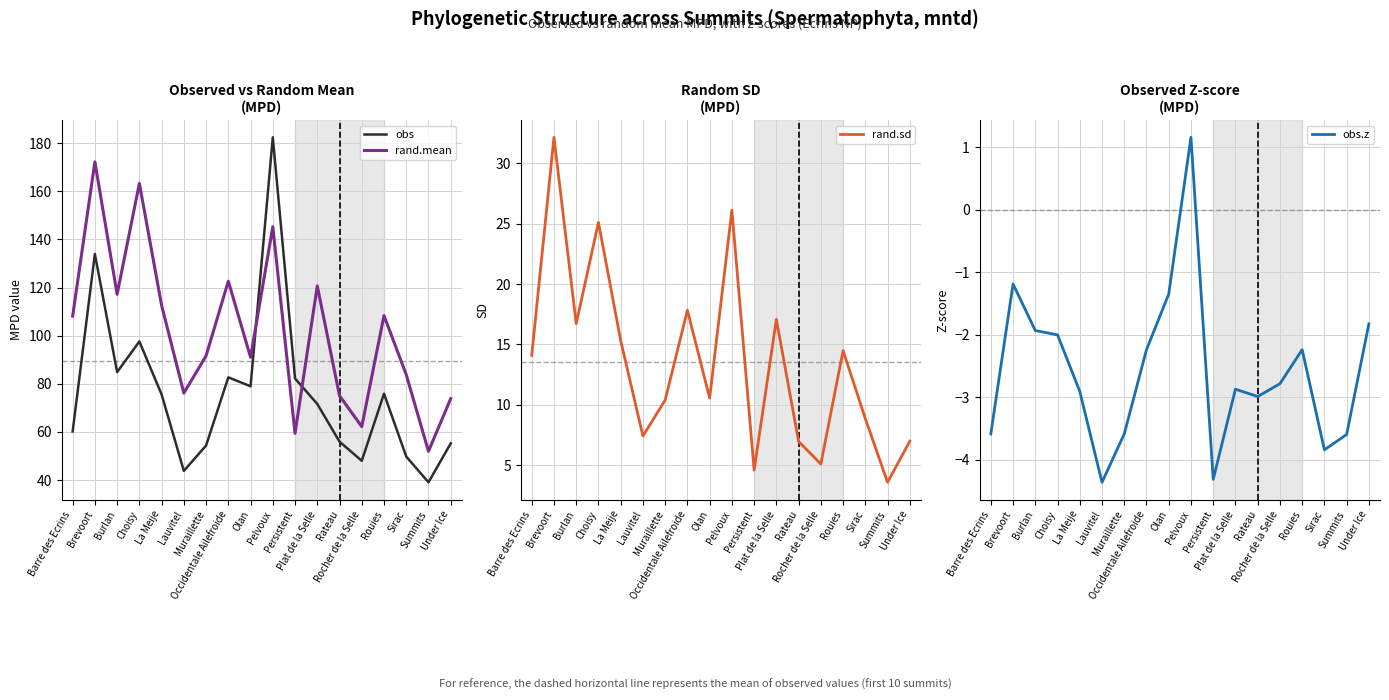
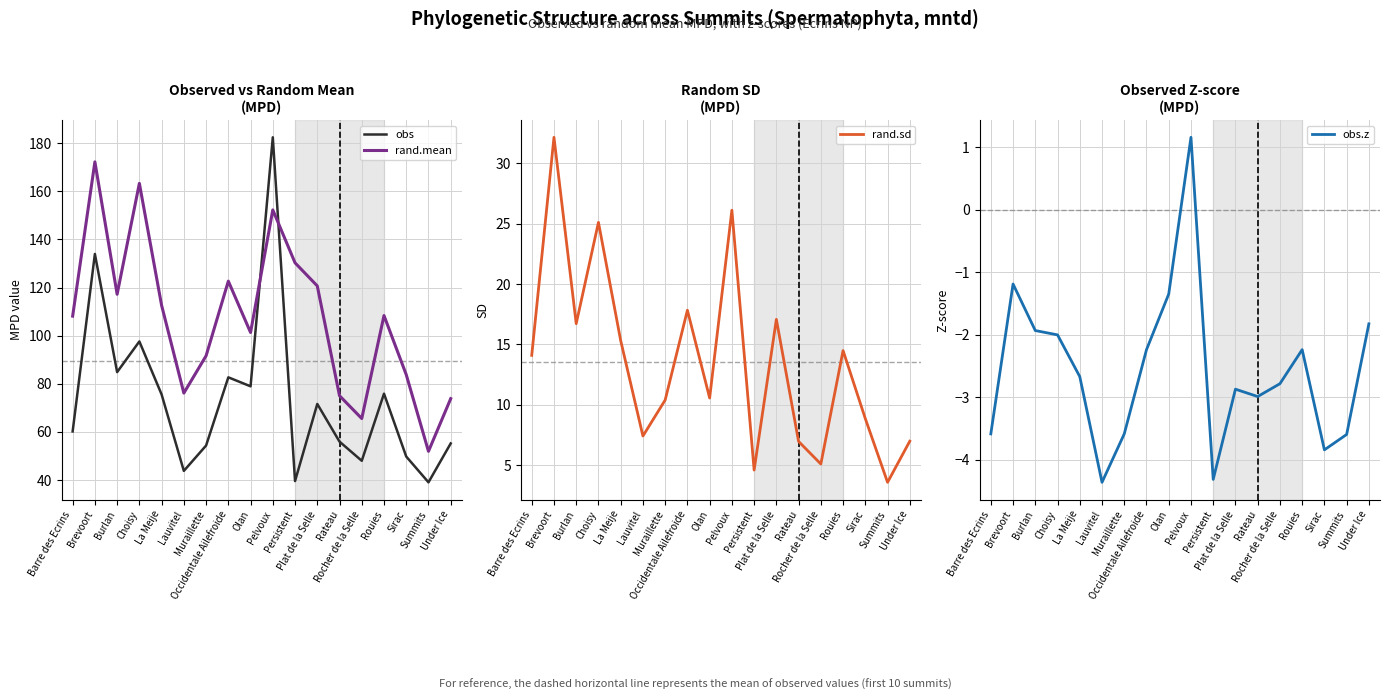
  {
    "Observed vs Random Mean (MPD)": {
      "obs": {
        "Barre des Ecrins": 60,
        "Brevoort": 134,
        "Burlan": 85,
        "Choisy": 98,
        "La Meije": 76,
        "Lauvitel": 44,
        "Muraillette": 54,
        "Occidentale Ailefroide": 83,
        "Olan": 79,
        "Pelvoux": 182,
-       "Persistent": 82,
+       "Persistent": 40,
        "Plat de la Selle": 72,
        "Rateau": 56,
        "Rocher de la Selle": 48,
        "Rouies": 76,
        "Sirac": 50,
        "Summits": 39,
        "Under Ice": 55
      },
      "rand.mean": {
        "Barre des Ecrins": 108,
        "Brevoort": 172,
        "Burlan": 117,
        "Choisy": 163,
        "La Meije": 113,
        "Lauvitel": 76,
        "Muraillette": 92,
        "Occidentale Ailefroide": 123,
-       "Olan": 91,
-       "Pelvoux": 145,
-       "Persistent": 59,
+       "Olan": 101,
+       "Pelvoux": 152,
+       "Persistent": 130,
        "Plat de la Selle": 121,
        "Rateau": 75,
-       "Rocher de la Selle": 62,
+       "Rocher de la Selle": 66,
        "Rouies": 108,
        "Sirac": 84,
        "Summits": 52,
        "Under Ice": 74
      }
    },
    "Random SD (MPD)": {
      "Barre des Ecrins": 14.1,
      "Brevoort": 32.2,
      "Burlan": 16.7,
      "Choisy": 25.1,
      "La Meije": 15.3,
      "Lauvitel": 7.4,
      "Muraillette": 10.4,
      "Occidentale Ailefroide": 17.8,
      "Olan": 10.6,
      "Pelvoux": 26.1,
      "Persistent": 4.6,
      "Plat de la Selle": 17.1,
      "Rateau": 7.0,
      "Rocher de la Selle": 5.1,
      "Rouies": 14.5,
      "Sirac": 8.9,
      "Summits": 3.6,
      "Under Ice": 7.0
    },
    "Observed Z-score (MPD)": {
      "Barre des Ecrins": -3.6,
      "Brevoort": -1.2,
      "Burlan": -1.9,
      "Choisy": -2.0,
-     "La Meije": -2.9,
+     "La Meije": -2.7,
      "Lauvitel": -4.4,
      "Muraillette": -3.6,
      "Occidentale Ailefroide": -2.2,
      "Olan": -1.4,
      "Pelvoux": 1.2,
      "Persistent": -4.3,
      "Plat de la Selle": -2.9,
      "Rateau": -3.0,
      "Rocher de la Selle": -2.8,
      "Rouies": -2.2,
      "Sirac": -3.8,
      "Summits": -3.6,
      "Under Ice": -1.8
    }
  }
